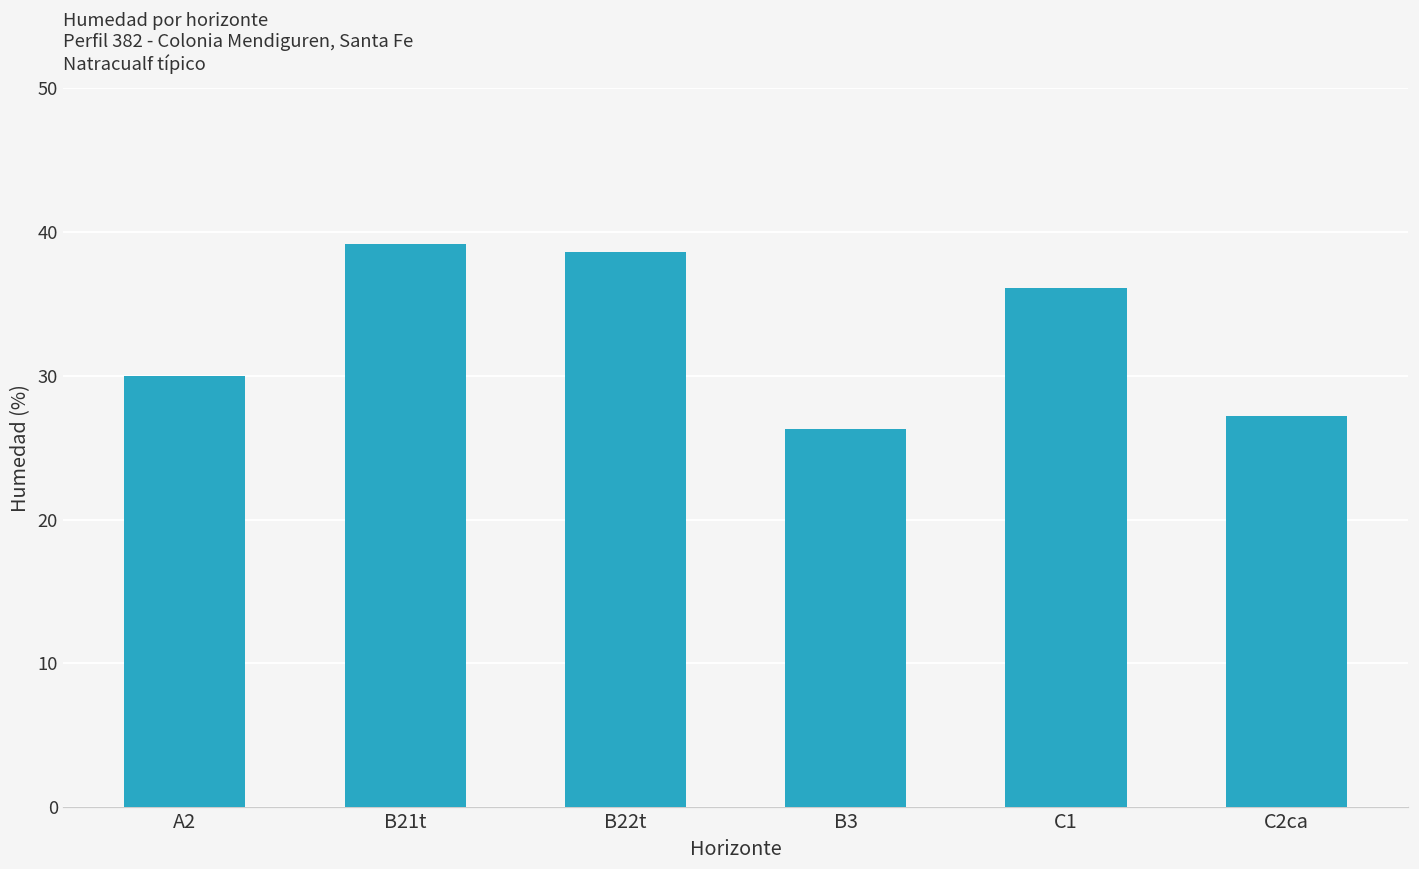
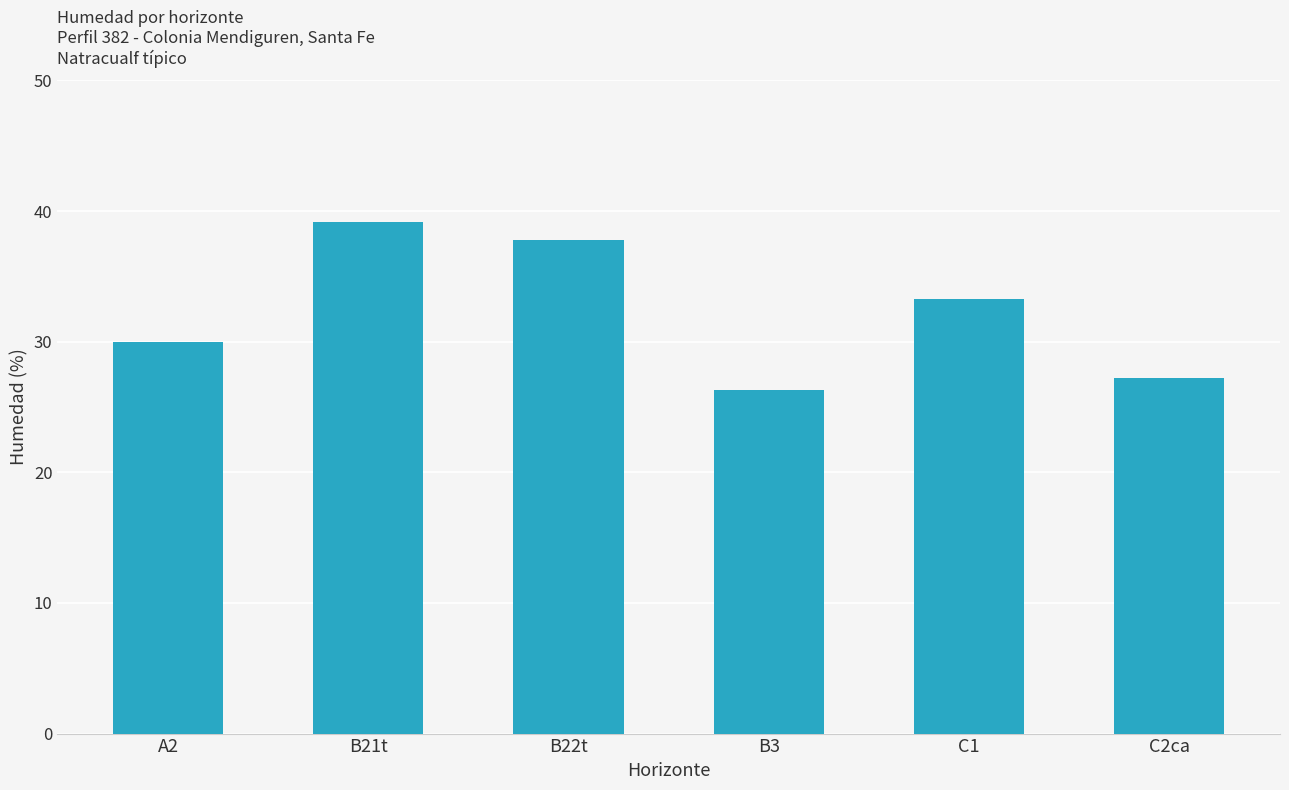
  {
    "A2": 30.0,
    "B21t": 39.2,
-   "B22t": 38.6,
+   "B22t": 37.8,
    "B3": 26.3,
-   "C1": 36.1,
+   "C1": 33.3,
    "C2ca": 27.2
  }
